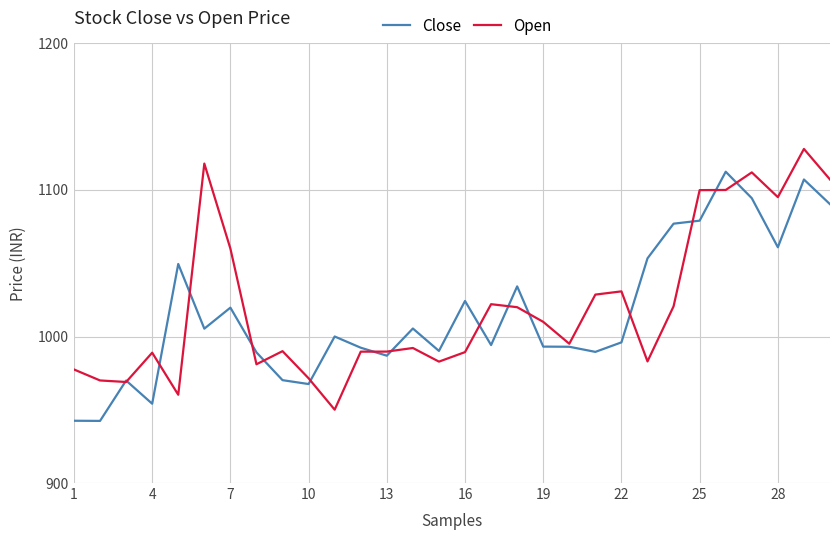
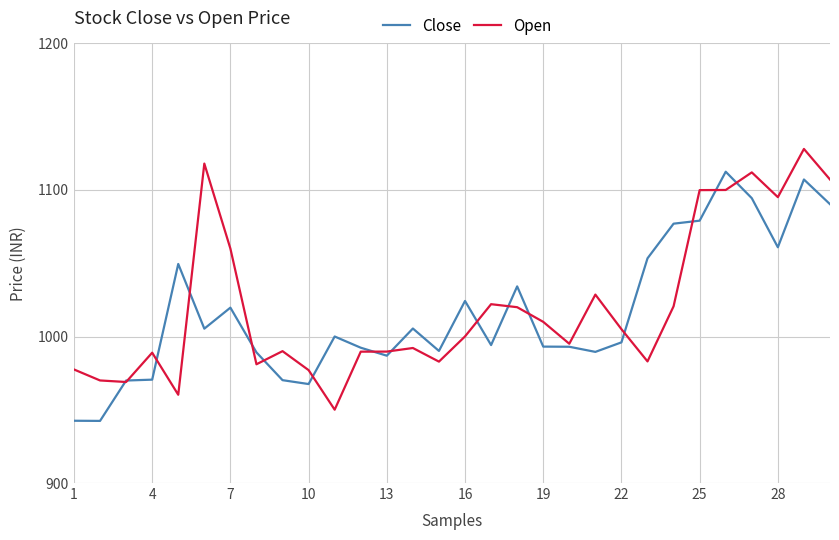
  {
    "Close": {
      "1": 943,
-     "4": 954,
+     "4": 971,
      "7": 1020,
      "10": 968,
      "13": 987,
      "16": 1024,
      "19": 993,
      "22": 996,
      "25": 1079,
      "28": 1061
    },
    "Open": {
      "1": 978,
      "4": 989,
      "7": 1060,
-     "10": 971,
+     "10": 977,
      "13": 990,
-     "16": 989,
+     "16": 1000,
      "19": 1010,
-     "22": 1031,
+     "22": 1005,
      "25": 1100,
      "28": 1095
    }
  }
